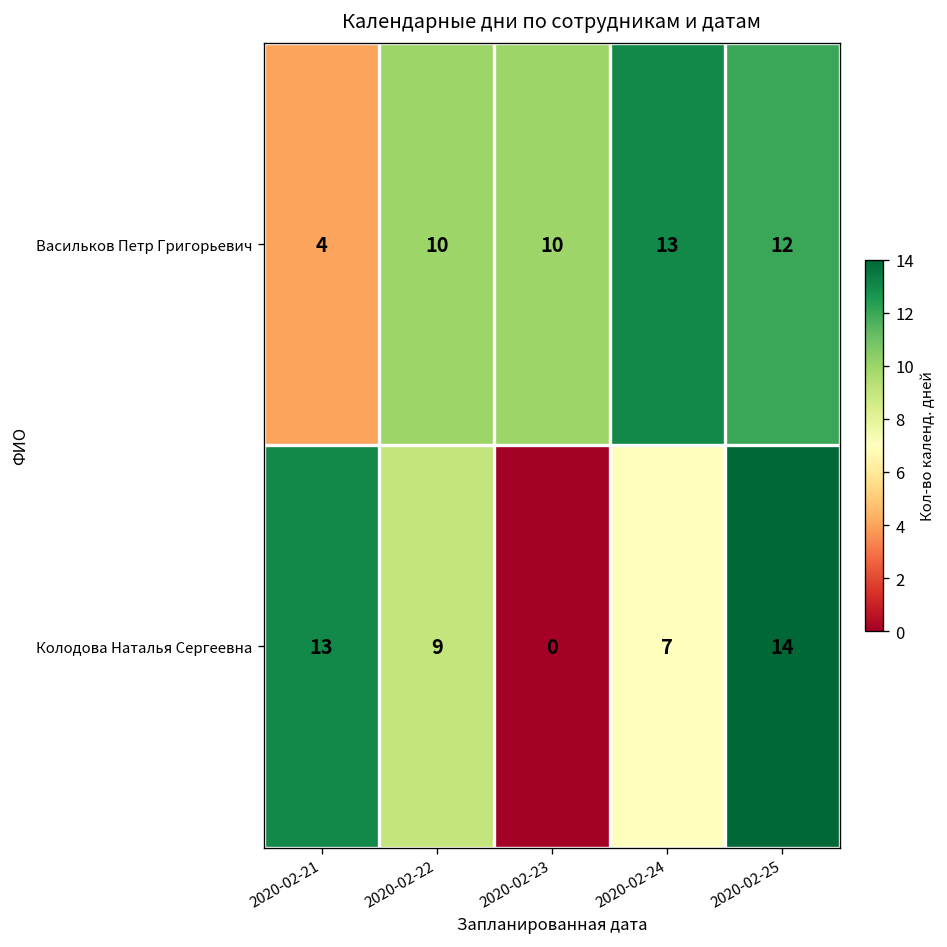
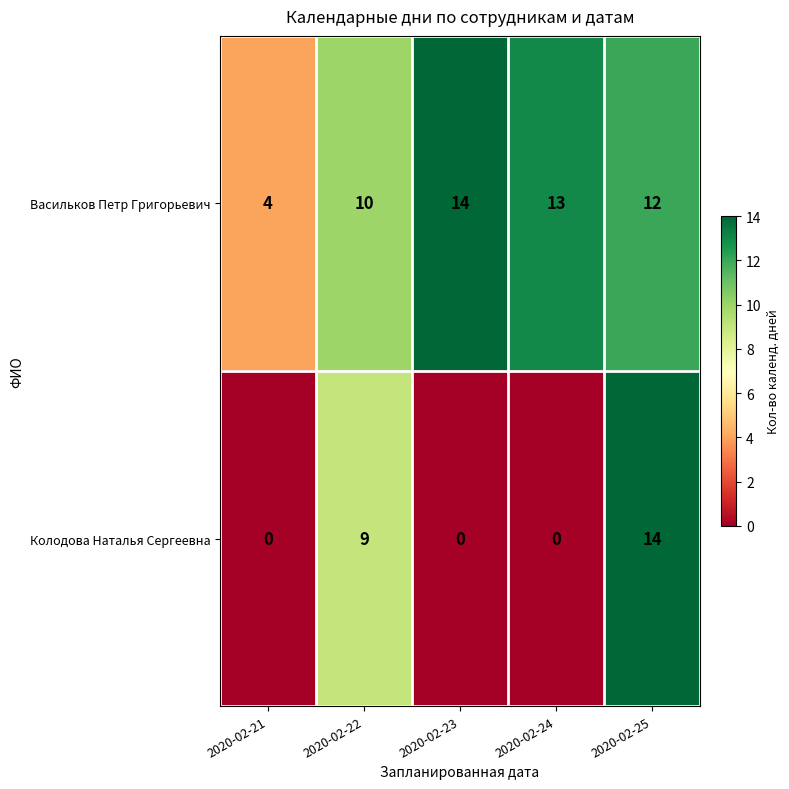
  {
    "Васильков Петр Григорьевич": {
      "2020-02-21": 4,
      "2020-02-22": 10,
-     "2020-02-23": 10,
+     "2020-02-23": 14,
      "2020-02-24": 13,
      "2020-02-25": 12
    },
    "Колодова Наталья Сергеевна": {
-     "2020-02-21": 13,
+     "2020-02-21": 0,
      "2020-02-22": 9,
      "2020-02-23": 0,
-     "2020-02-24": 7,
+     "2020-02-24": 0,
      "2020-02-25": 14
    }
  }
